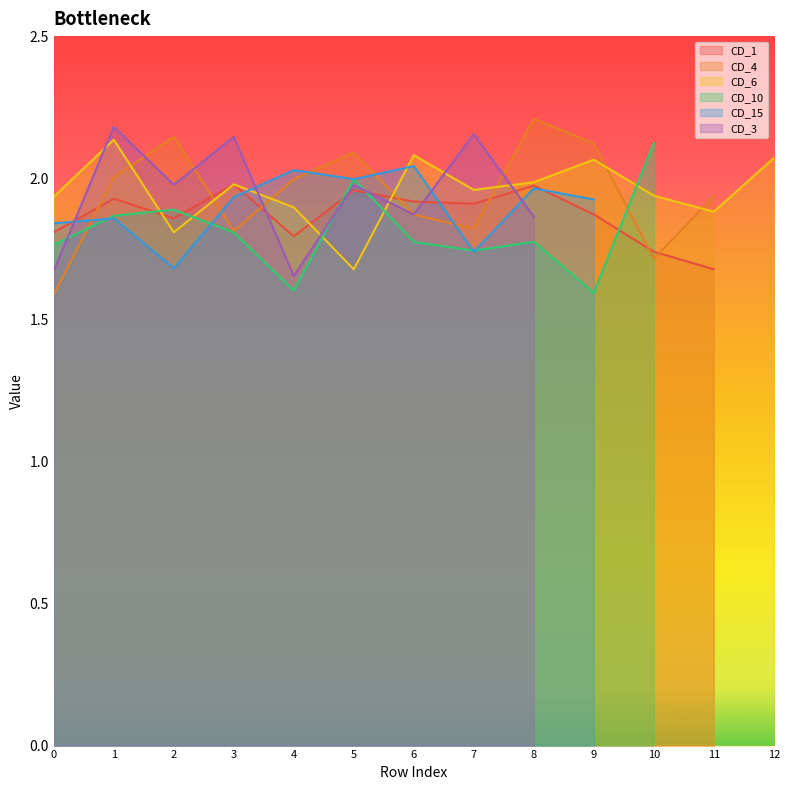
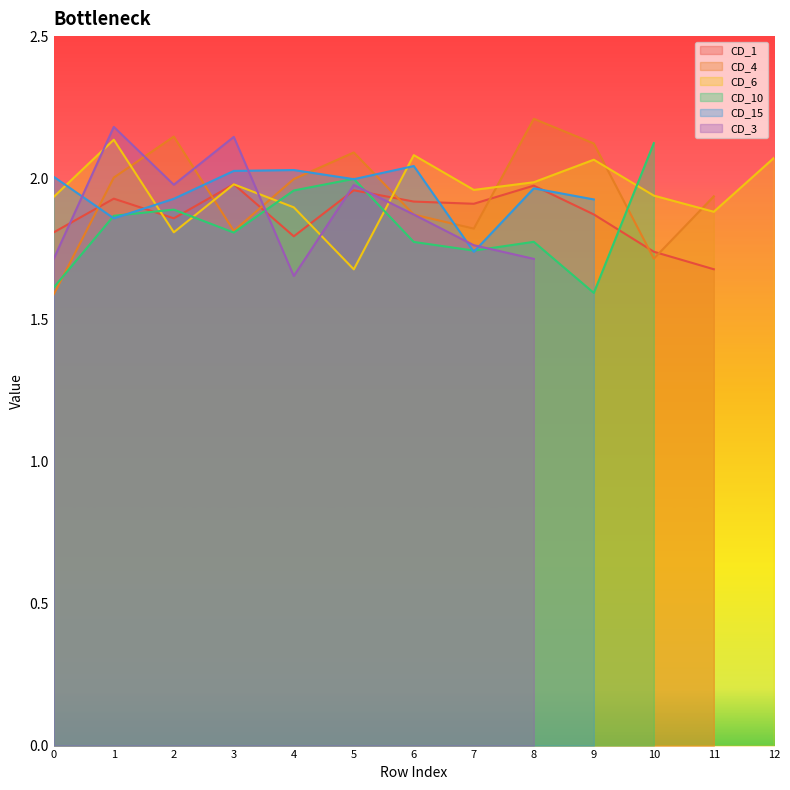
  {
    "CD_10": {
-     "0": 1.76,
+     "0": 1.61,
      "2": 1.89,
-     "4": 1.60,
+     "4": 1.96,
      "6": 1.77,
      "8": 1.78,
      "9": 1.60,
      "10": 2.12
    },
    "CD_15": {
-     "0": 1.84,
-     "2": 1.68,
-     "3": 1.93,
+     "0": 2.00,
+     "2": 1.93,
+     "3": 2.02,
      "4": 2.03,
      "6": 2.04,
      "8": 1.96,
      "9": 1.92
    },
    "CD_3": {
-     "0": 1.67,
+     "0": 1.72,
      "1": 2.18,
      "2": 1.98,
      "3": 2.14,
      "4": 1.65,
      "5": 1.98,
-     "7": 2.15,
-     "8": 1.86
+     "7": 1.76,
+     "8": 1.72
    }
  }
